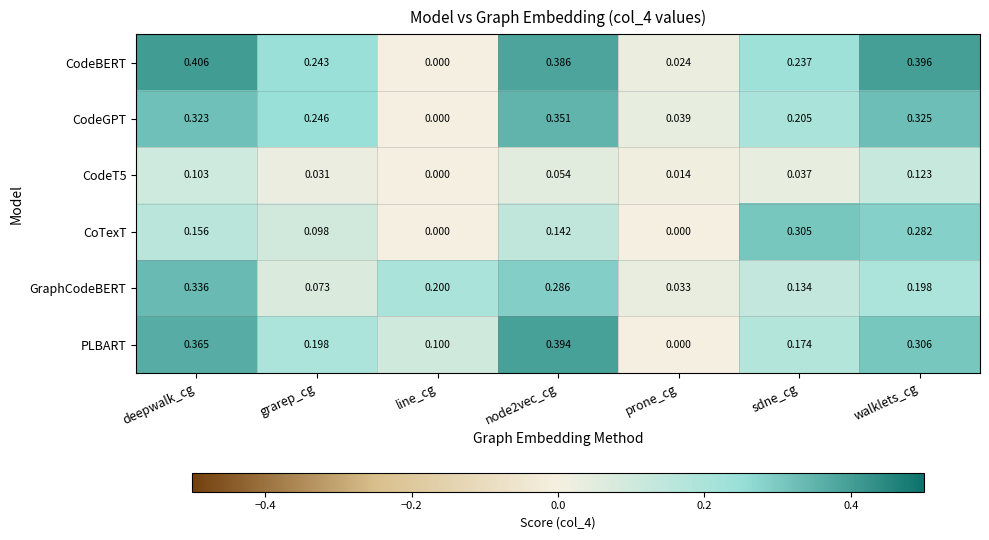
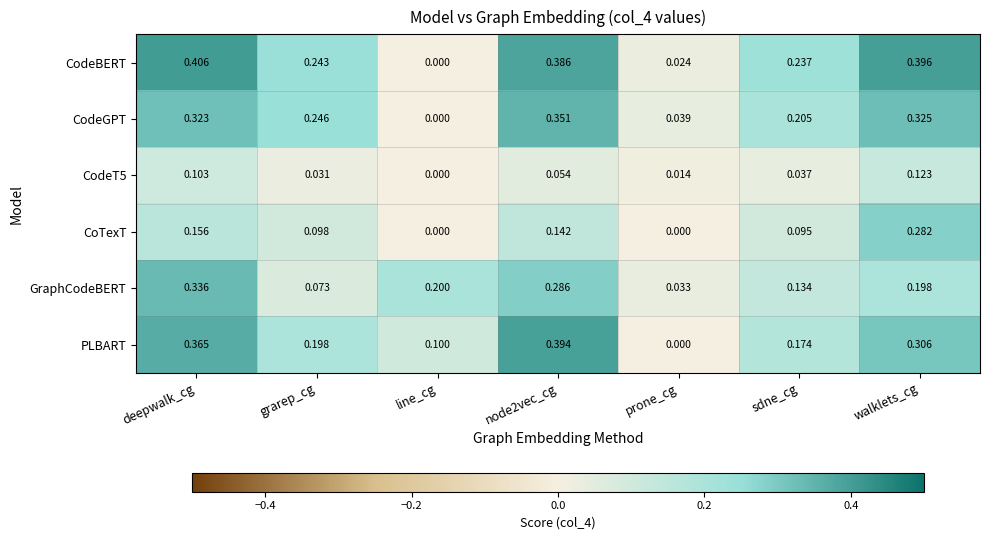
  {
    "CodeBERT": {
      "deepwalk_cg": 0.406,
      "grarep_cg": 0.243,
      "line_cg": 0.000,
      "node2vec_cg": 0.386,
      "prone_cg": 0.024,
      "sdne_cg": 0.237,
      "walklets_cg": 0.396
    },
    "CodeGPT": {
      "deepwalk_cg": 0.323,
      "grarep_cg": 0.246,
      "line_cg": 0.000,
      "node2vec_cg": 0.351,
      "prone_cg": 0.039,
      "sdne_cg": 0.205,
      "walklets_cg": 0.325
    },
    "CodeT5": {
      "deepwalk_cg": 0.103,
      "grarep_cg": 0.031,
      "line_cg": 0.000,
      "node2vec_cg": 0.054,
      "prone_cg": 0.014,
      "sdne_cg": 0.037,
      "walklets_cg": 0.123
    },
    "CoTexT": {
      "deepwalk_cg": 0.156,
      "grarep_cg": 0.098,
      "line_cg": 0.000,
      "node2vec_cg": 0.142,
      "prone_cg": 0.000,
-     "sdne_cg": 0.305,
+     "sdne_cg": 0.095,
      "walklets_cg": 0.282
    },
    "GraphCodeBERT": {
      "deepwalk_cg": 0.336,
      "grarep_cg": 0.073,
      "line_cg": 0.200,
      "node2vec_cg": 0.286,
      "prone_cg": 0.033,
      "sdne_cg": 0.134,
      "walklets_cg": 0.198
    },
    "PLBART": {
      "deepwalk_cg": 0.365,
      "grarep_cg": 0.198,
      "line_cg": 0.100,
      "node2vec_cg": 0.394,
      "prone_cg": 0.000,
      "sdne_cg": 0.174,
      "walklets_cg": 0.306
    }
  }
